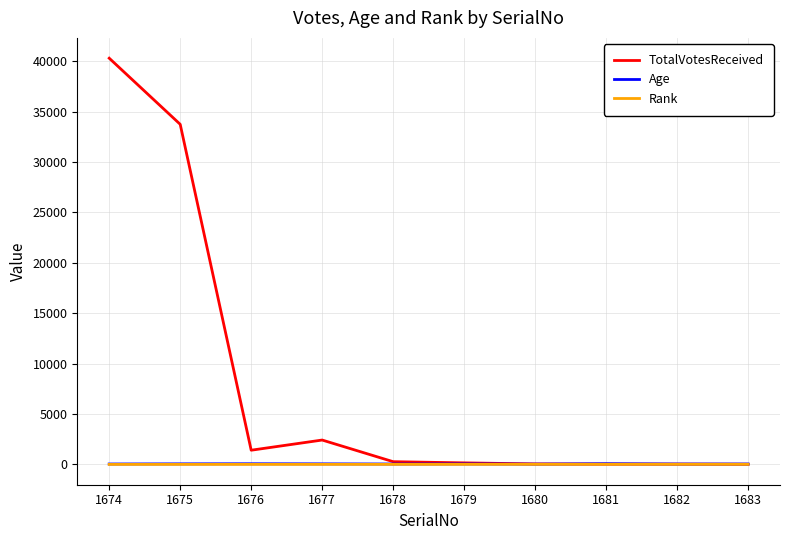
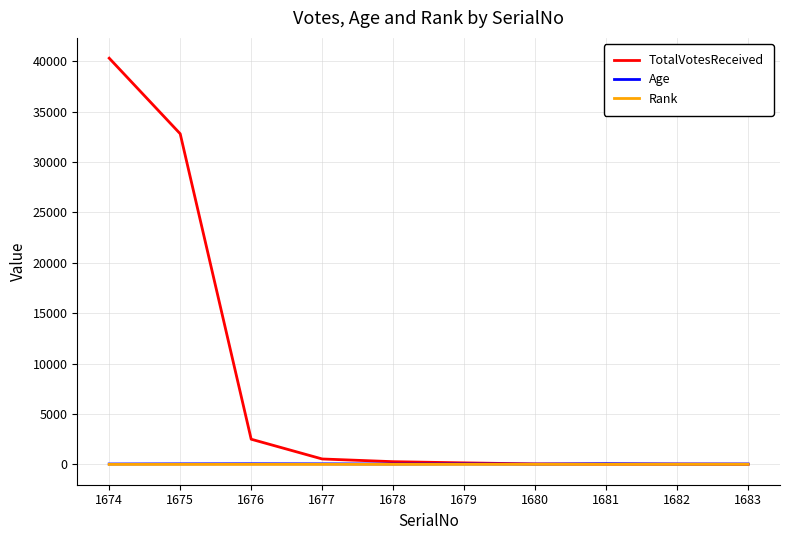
  {
    "TotalVotesReceived": {
      "1674": 40300,
-     "1675": 33700,
-     "1676": 1400,
-     "1677": 2400
+     "1675": 32800,
+     "1676": 2500,
+     "1677": 500
    },
    "Rank": {
      "1674": 0,
      "1678": 0
    }
  }
